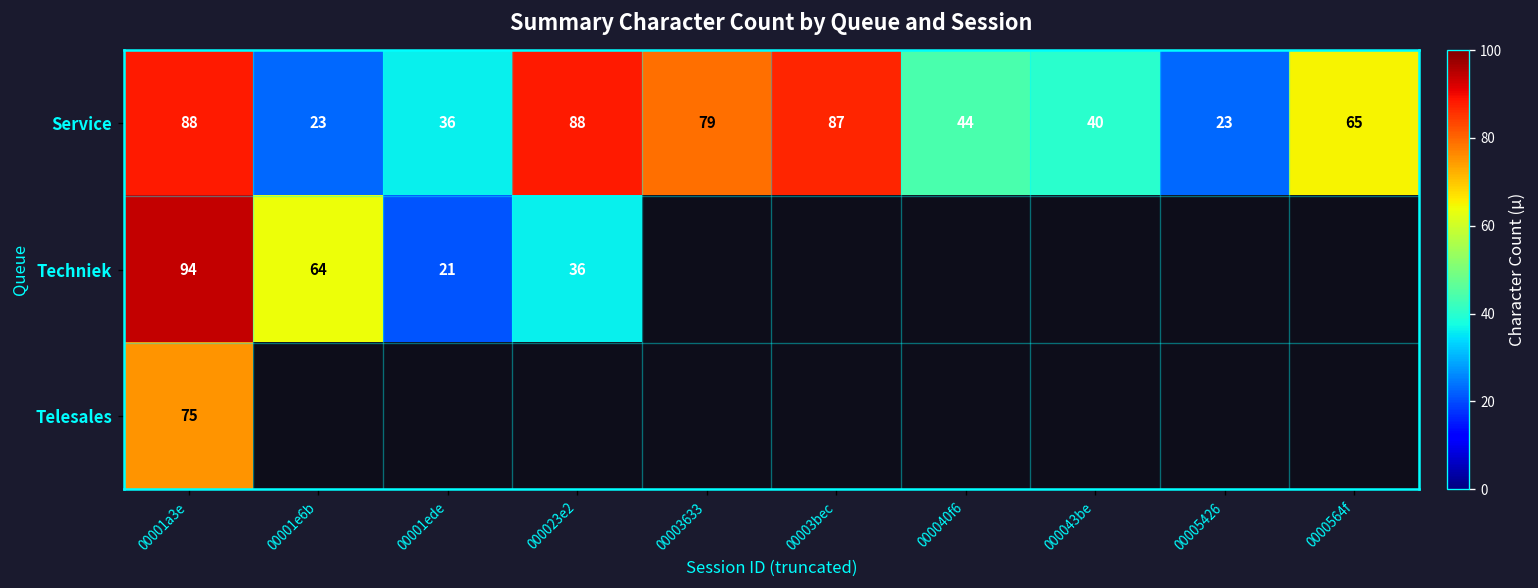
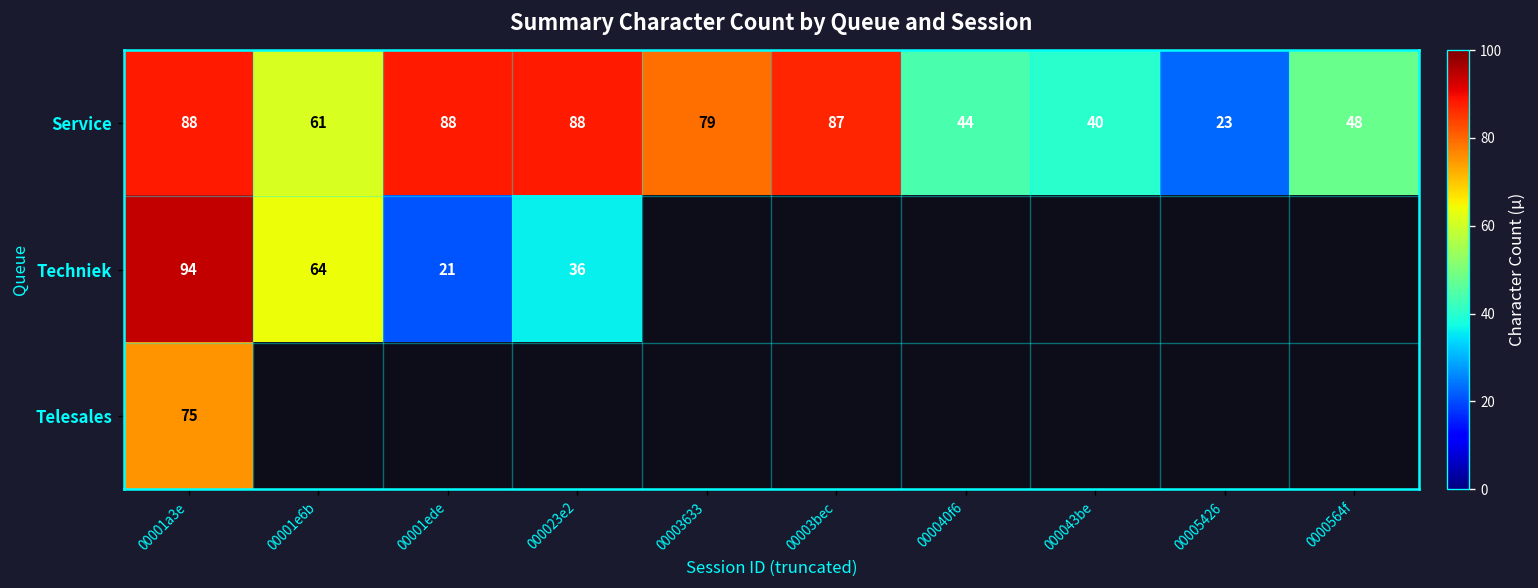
  {
    "Service": {
      "00001a3e": 88,
-     "00001e6b": 23,
-     "00001ede": 36,
+     "00001e6b": 61,
+     "00001ede": 88,
      "000023e2": 88,
      "00003633": 79,
      "00003bec": 87,
      "000040f6": 44,
      "000043be": 40,
      "00005426": 23,
-     "0000564f": 65
+     "0000564f": 48
    },
    "Techniek": {
      "00001a3e": 94,
      "00001e6b": 64,
      "00001ede": 21,
      "000023e2": 36
    },
    "Telesales": {
      "00001a3e": 75
    }
  }
